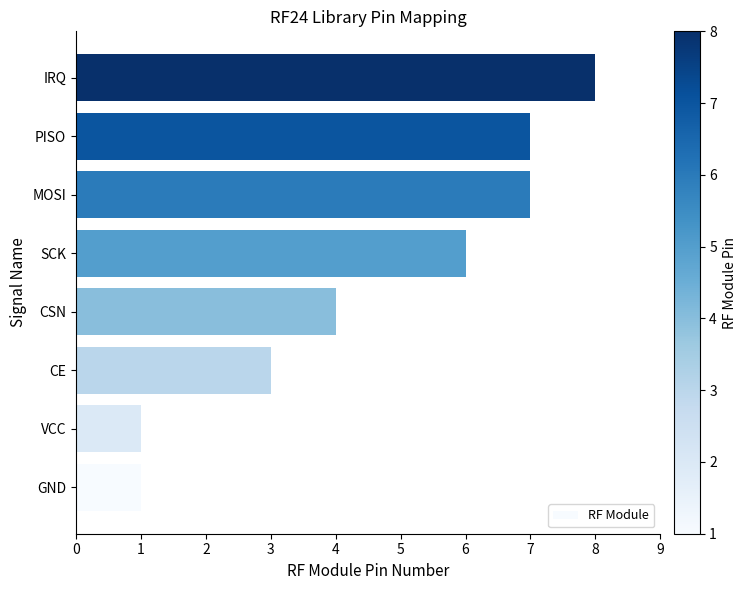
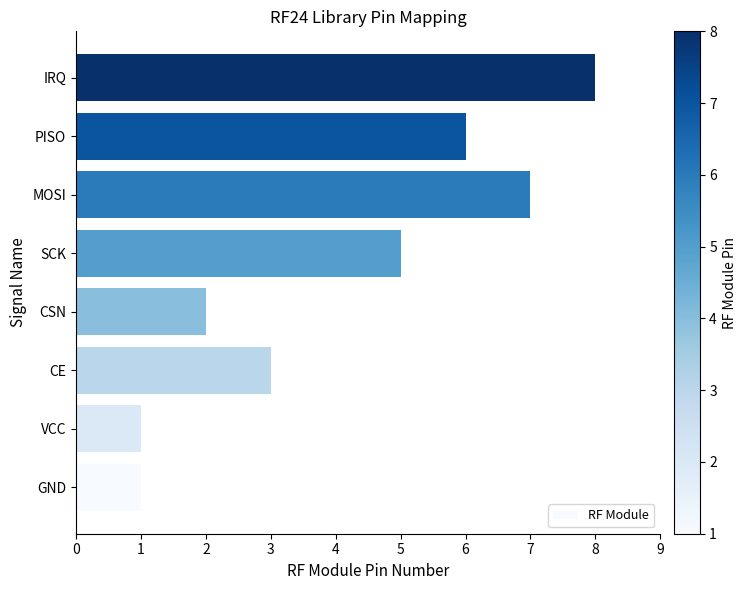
  {
    "IRQ": 8,
-   "PISO": 7,
+   "PISO": 6,
    "MOSI": 7,
-   "SCK": 6,
-   "CSN": 4,
+   "SCK": 5,
+   "CSN": 2,
    "CE": 3,
    "VCC": 1,
    "GND": 1
  }
